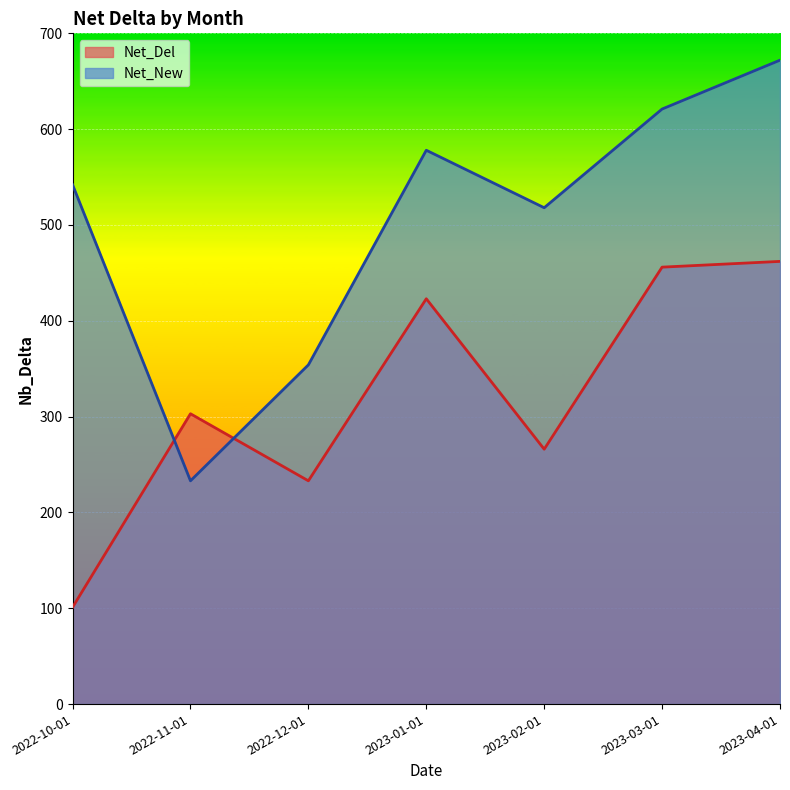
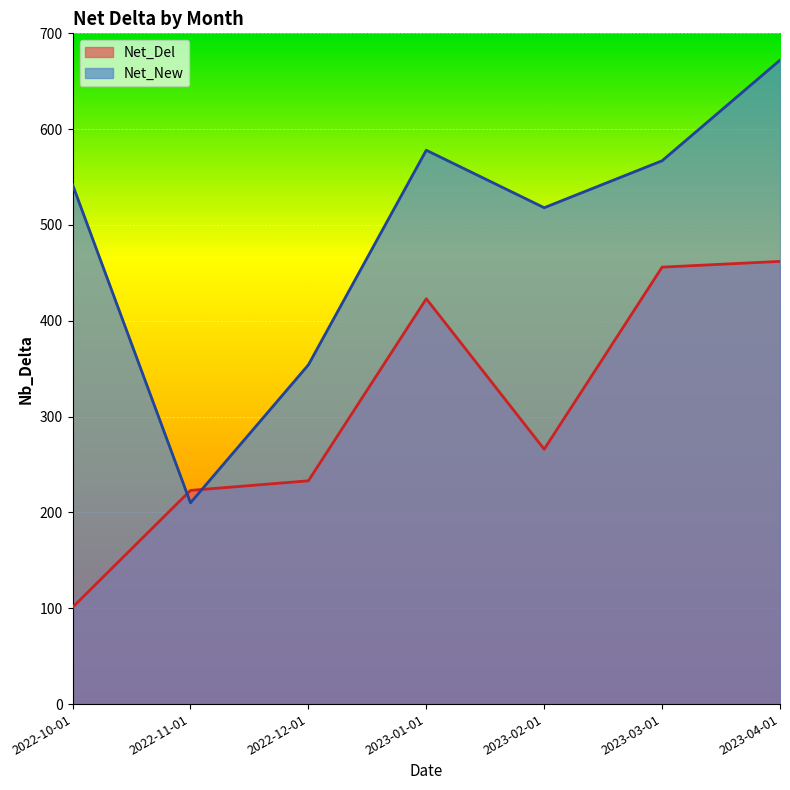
  {
    "Net_Del": {
      "2022-10-01": 100,
-     "2022-11-01": 300,
+     "2022-11-01": 220,
      "2022-12-01": 230,
      "2023-01-01": 420,
      "2023-02-01": 270,
      "2023-03-01": 460,
      "2023-04-01": 460
    },
    "Net_New": {
      "2022-10-01": 540,
-     "2022-11-01": 230,
+     "2022-11-01": 210,
      "2022-12-01": 350,
      "2023-01-01": 580,
      "2023-02-01": 520,
-     "2023-03-01": 620,
+     "2023-03-01": 570,
      "2023-04-01": 670
    }
  }
